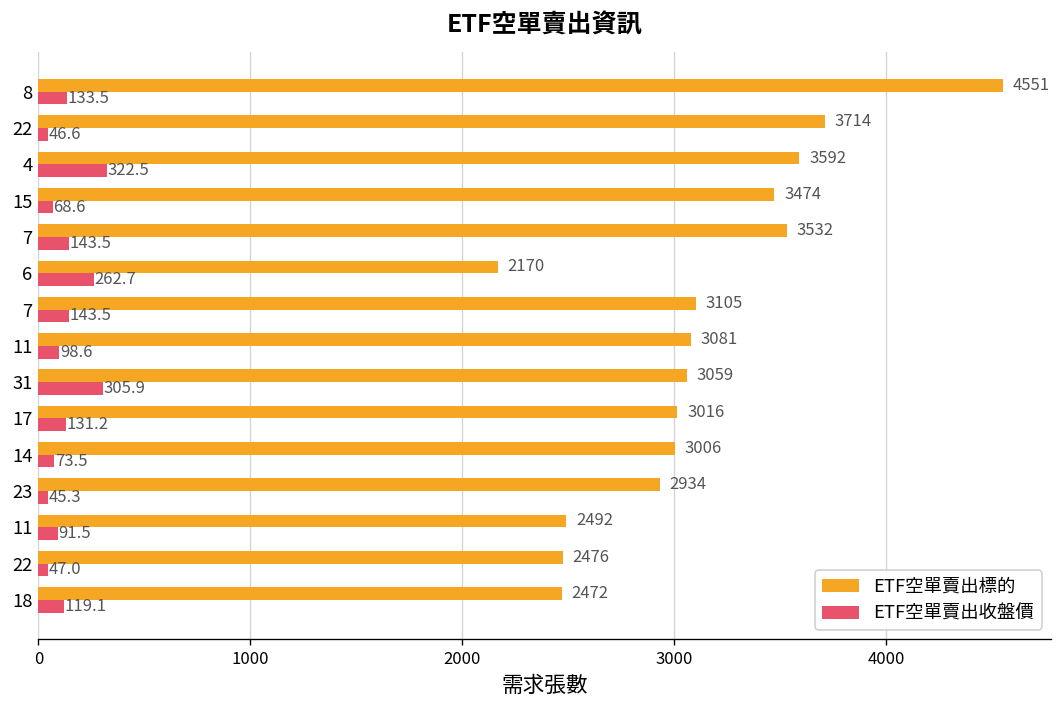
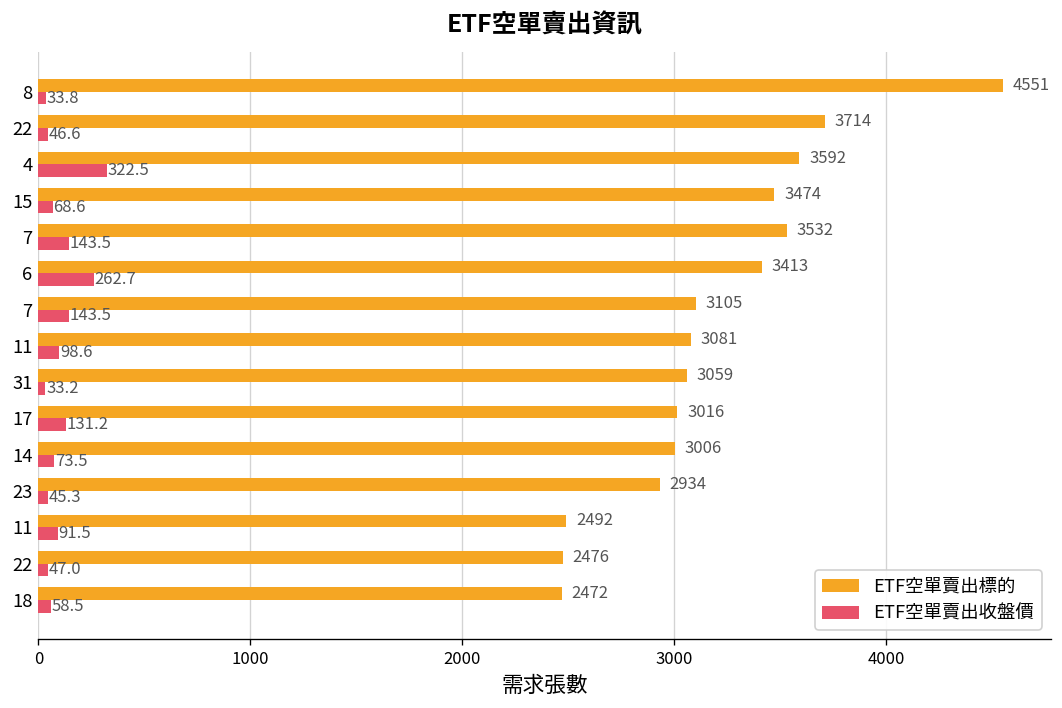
  {
    "ETF空單賣出標的": {
      "8": 4551,
      "4": 3592,
      "15": 3474,
-     "6": 2170,
+     "6": 3413,
      "31": 3059,
      "17": 3016,
      "14": 3006,
      "23": 2934,
      "18": 2472
    },
    "ETF空單賣出收盤價": {
-     "8": 133.5,
+     "8": 33.8,
      "4": 322.5,
      "15": 68.6,
      "6": 262.7,
-     "31": 305.9,
+     "31": 33.2,
      "17": 131.2,
      "14": 73.5,
      "23": 45.3,
-     "18": 119.1
+     "18": 58.5
    }
  }
